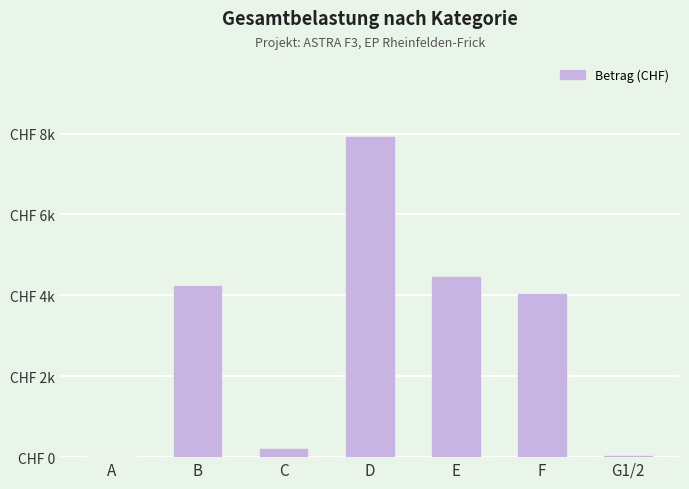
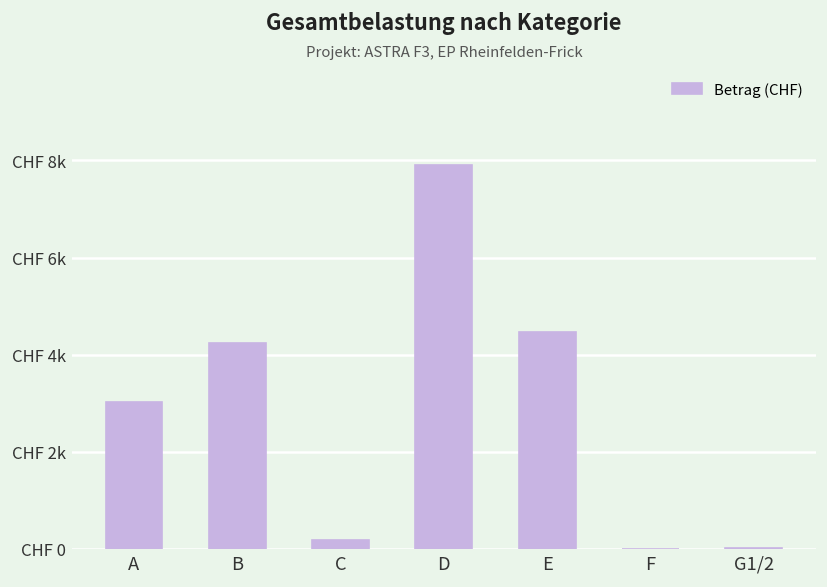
  {
-   "A": "CHF 0",
+   "A": "CHF 3000",
    "B": "CHF 4200",
    "C": "CHF 200",
    "D": "CHF 7900",
    "E": "CHF 4500",
-   "F": "CHF 4000"
+   "F": "CHF 0"
  }
